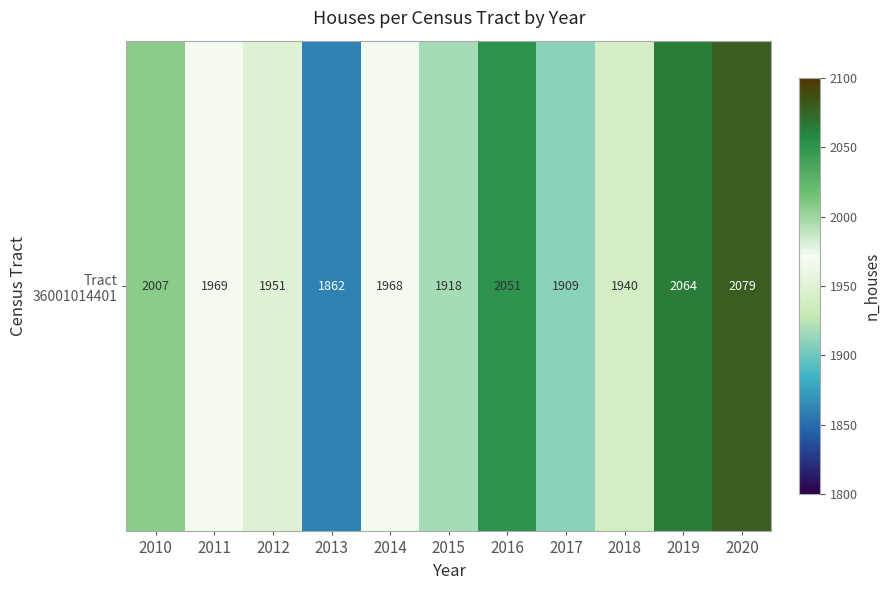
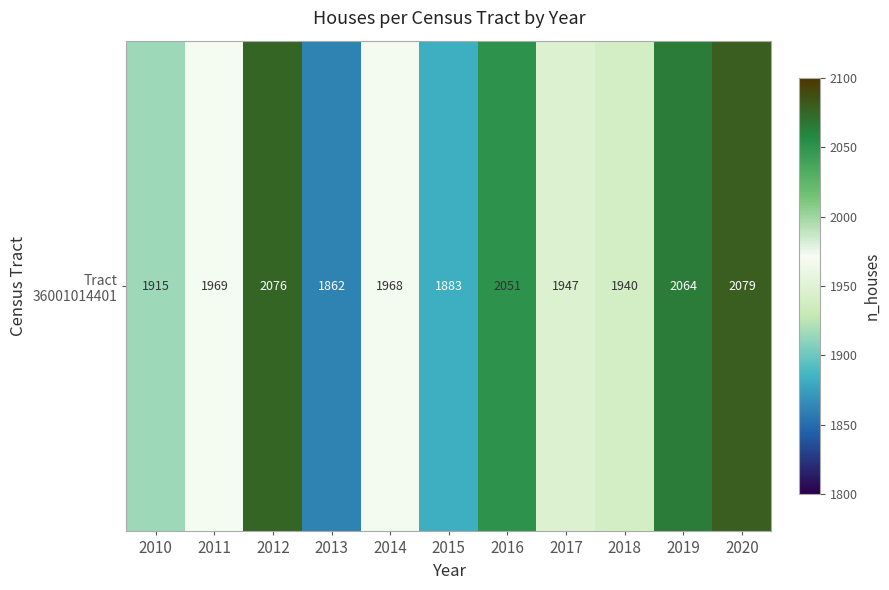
  {
    "Tract 36001014401": {
-     "2010": 2007,
+     "2010": 1915,
      "2011": 1969,
-     "2012": 1951,
+     "2012": 2076,
      "2013": 1862,
      "2014": 1968,
-     "2015": 1918,
+     "2015": 1883,
      "2016": 2051,
-     "2017": 1909,
+     "2017": 1947,
      "2018": 1940,
      "2019": 2064,
      "2020": 2079
    }
  }
